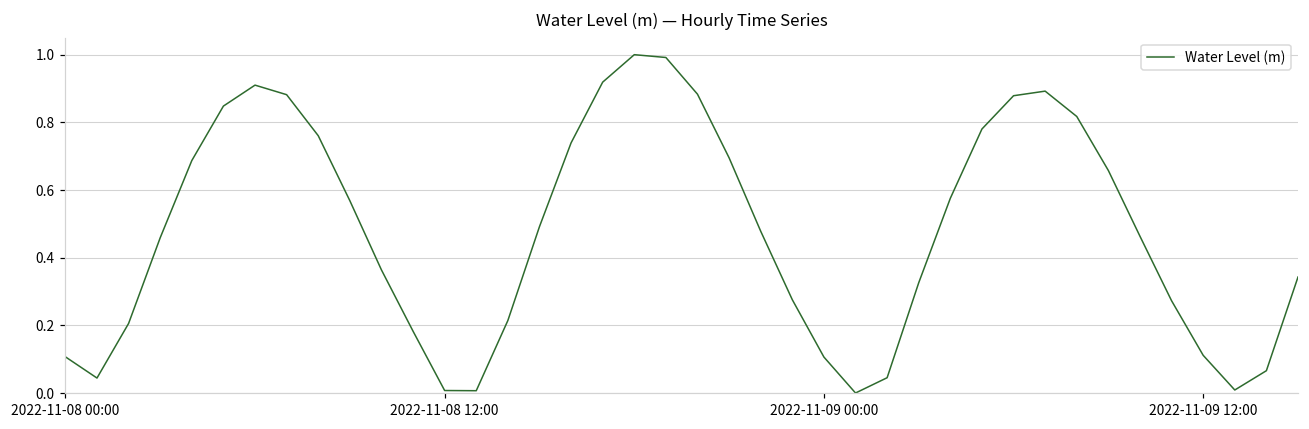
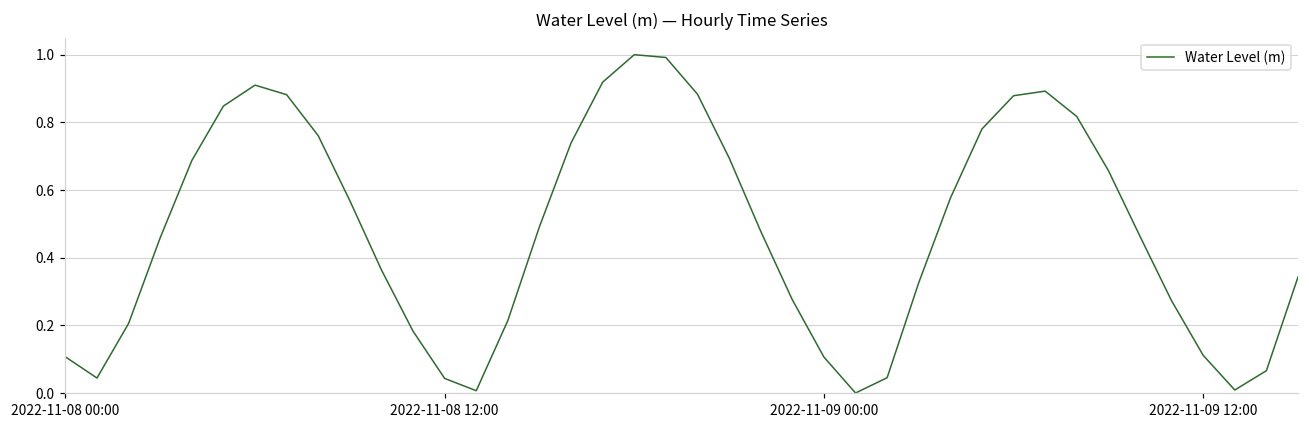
  {
    "2022-11-08 00:00": 0.11,
-   "2022-11-08 12:00": 0.01,
+   "2022-11-08 12:00": 0.04,
    "2022-11-09 00:00": 0.11,
    "2022-11-09 12:00": 0.11
  }
